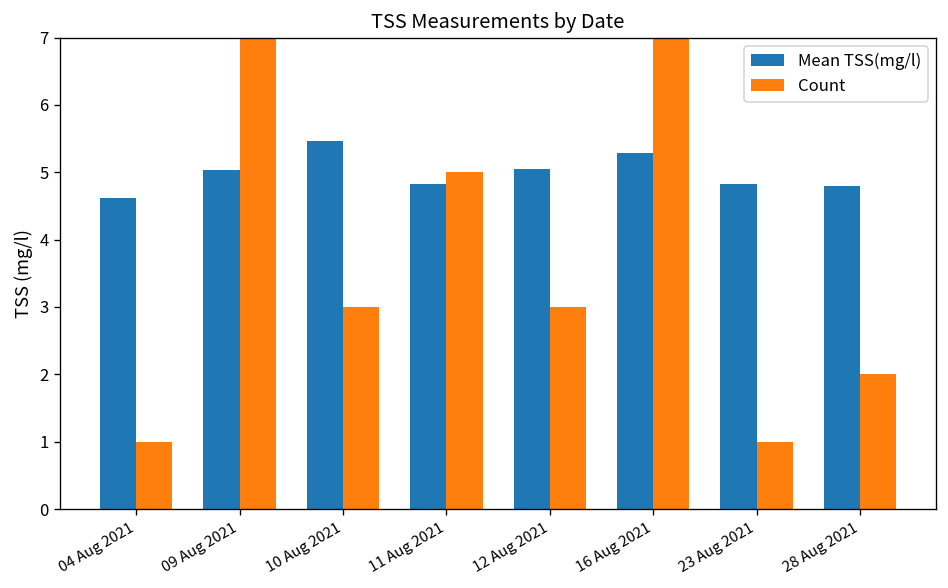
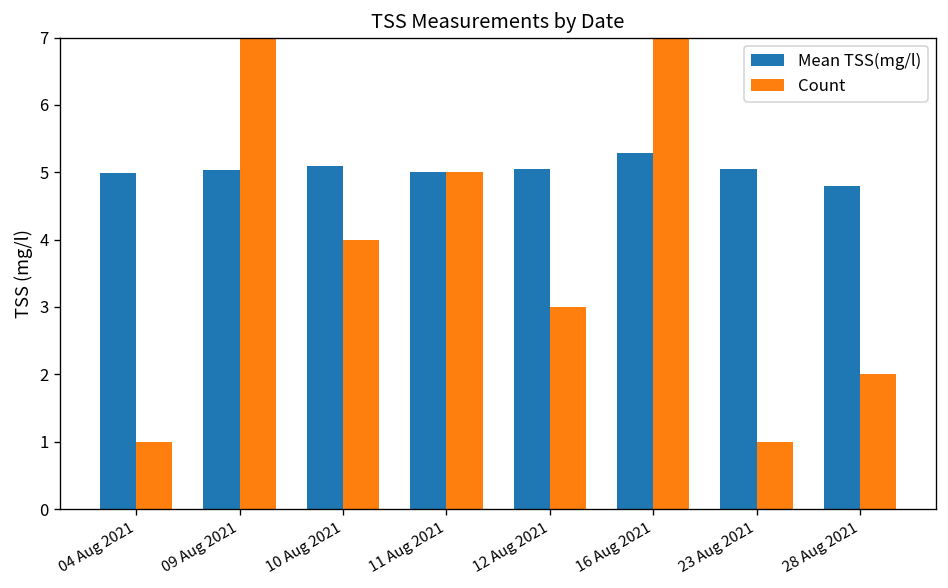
  {
    "Mean TSS(mg/l)": {
-     "04 Aug 2021": 4.6,
+     "04 Aug 2021": 5.0,
      "09 Aug 2021": 5.0,
-     "10 Aug 2021": 5.5,
-     "11 Aug 2021": 4.8,
+     "10 Aug 2021": 5.1,
+     "11 Aug 2021": 5.0,
      "12 Aug 2021": 5.1,
      "16 Aug 2021": 5.3,
-     "23 Aug 2021": 4.8,
+     "23 Aug 2021": 5.1,
      "28 Aug 2021": 4.8
    },
    "Count": {
      "04 Aug 2021": 1,
-     "10 Aug 2021": 3,
+     "10 Aug 2021": 4,
      "11 Aug 2021": 5,
      "12 Aug 2021": 3,
      "23 Aug 2021": 1,
      "28 Aug 2021": 2
    }
  }
